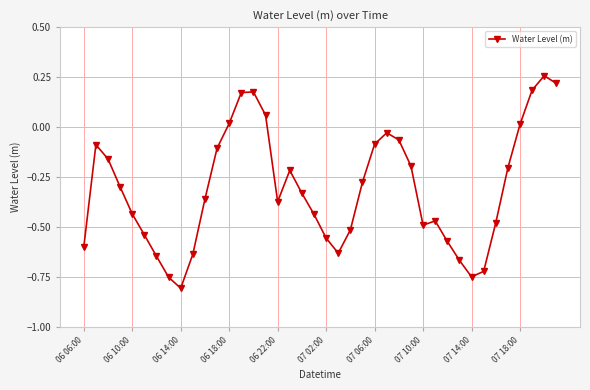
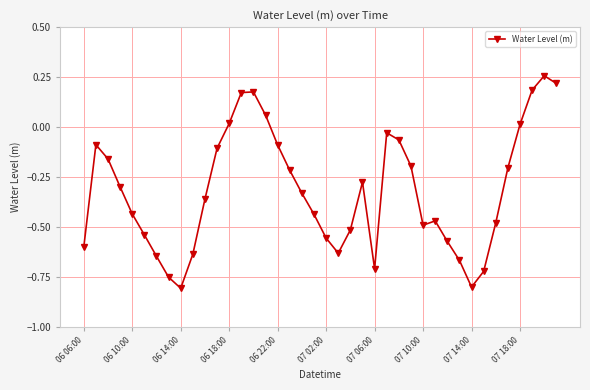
  {
    "06 06:00": -0.60,
    "06 10:00": -0.44,
    "06 14:00": -0.81,
    "06 18:00": 0.02,
-   "06 22:00": -0.37,
+   "06 22:00": -0.09,
    "07 02:00": -0.56,
-   "07 06:00": -0.09,
+   "07 06:00": -0.71,
    "07 10:00": -0.49,
-   "07 14:00": -0.75,
+   "07 14:00": -0.80,
    "07 18:00": 0.01
  }
